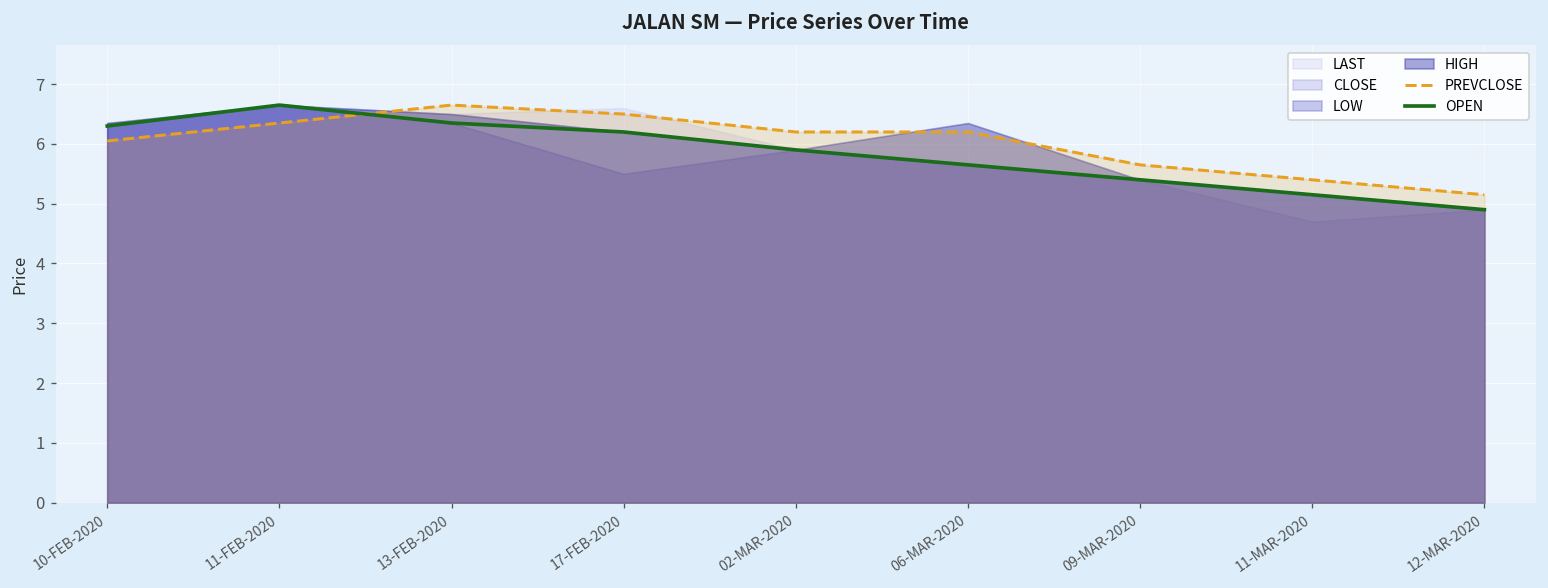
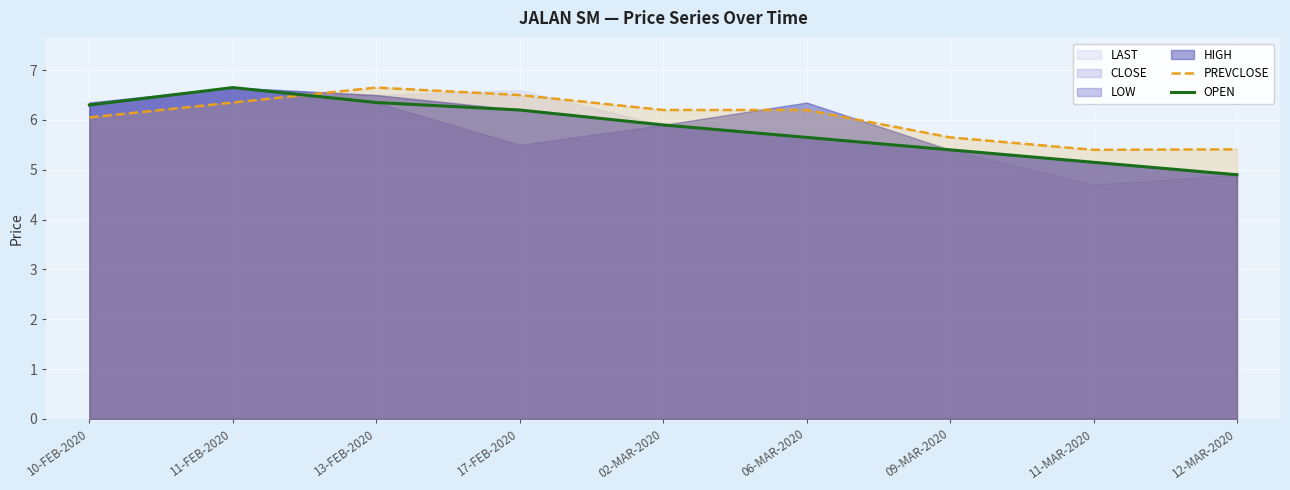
  {
    "PREVCLOSE": {
      "10-FEB-2020": 6.1,
      "11-FEB-2020": 6.4,
      "13-FEB-2020": 6.7,
      "17-FEB-2020": 6.5,
      "02-MAR-2020": 6.2,
      "06-MAR-2020": 6.2,
      "09-MAR-2020": 5.7,
      "11-MAR-2020": 5.4,
-     "12-MAR-2020": 5.2
+     "12-MAR-2020": 5.4
    },
    "HIGH": {
      "06-MAR-2020": 6.4
    }
  }
